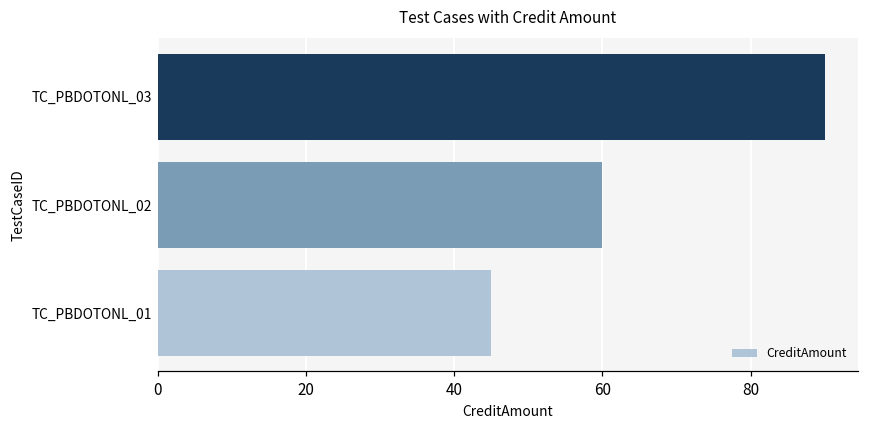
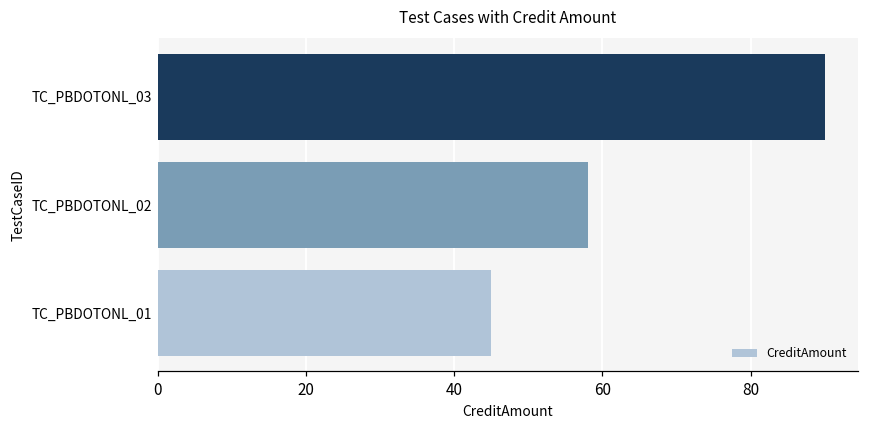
  {
    "TC_PBDOTONL_03": 90,
-   "TC_PBDOTONL_02": 60,
+   "TC_PBDOTONL_02": 58,
    "TC_PBDOTONL_01": 45
  }
